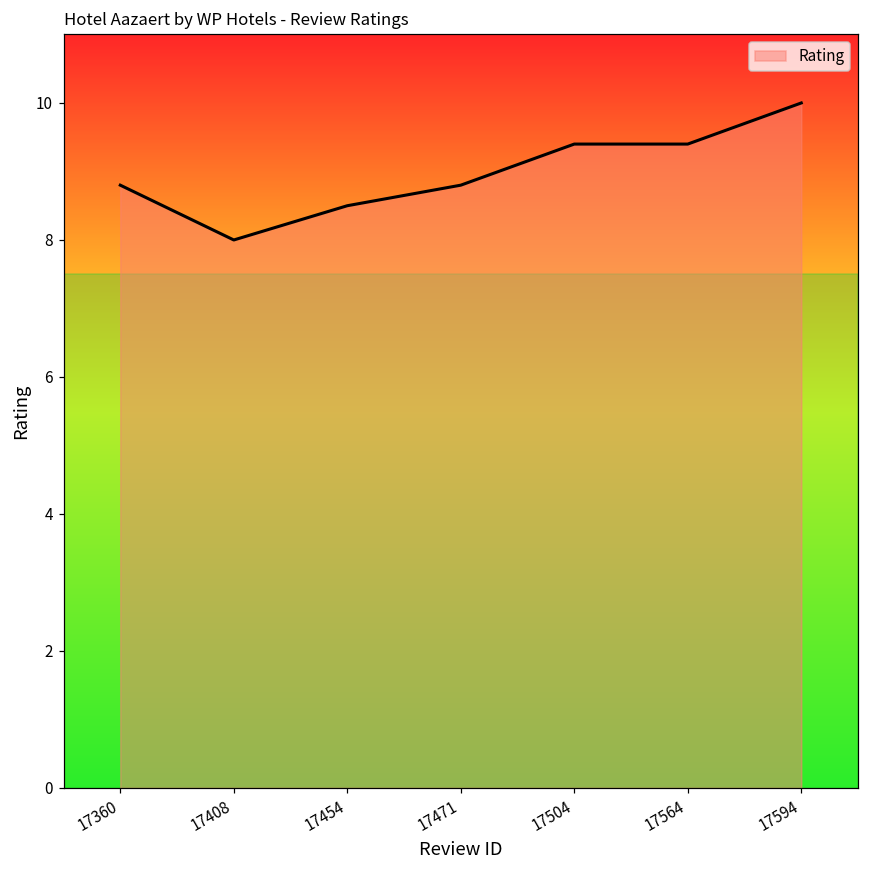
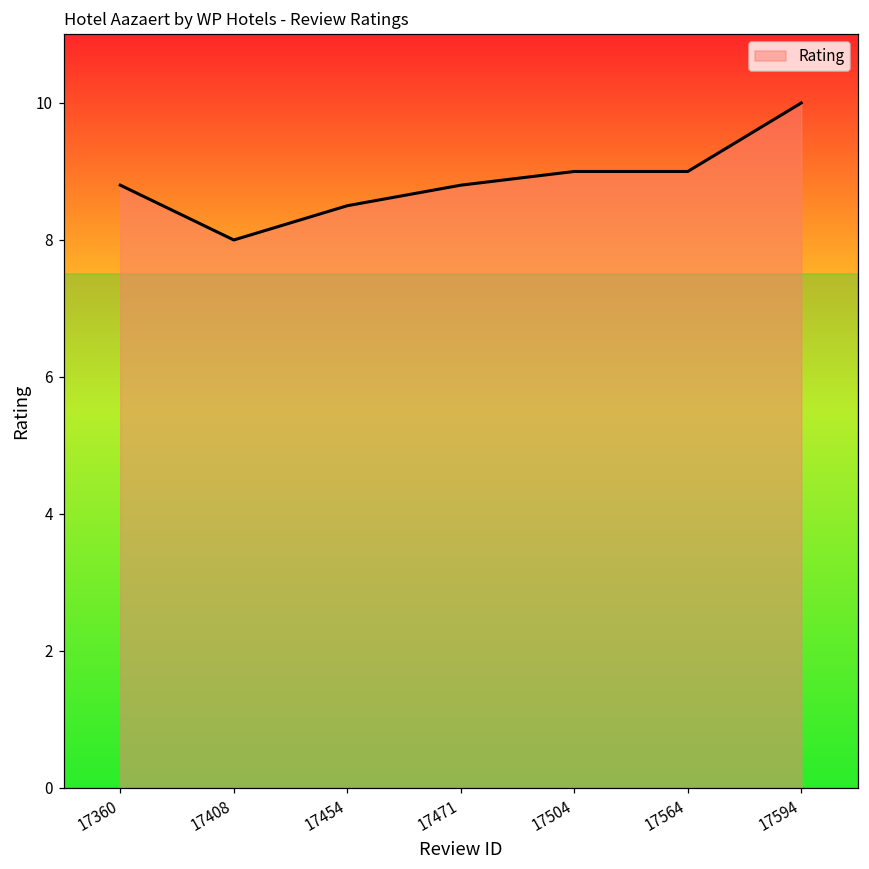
  {
    "17360": 8.8,
    "17408": 8.0,
    "17454": 8.5,
    "17471": 8.8,
-   "17504": 9.4,
-   "17564": 9.4,
+   "17504": 9.0,
+   "17564": 9.0,
    "17594": 10.0
  }
